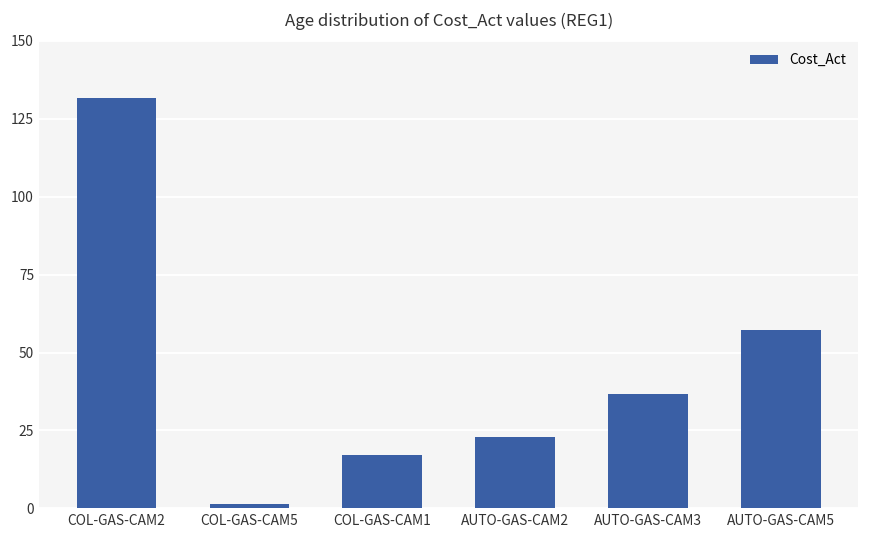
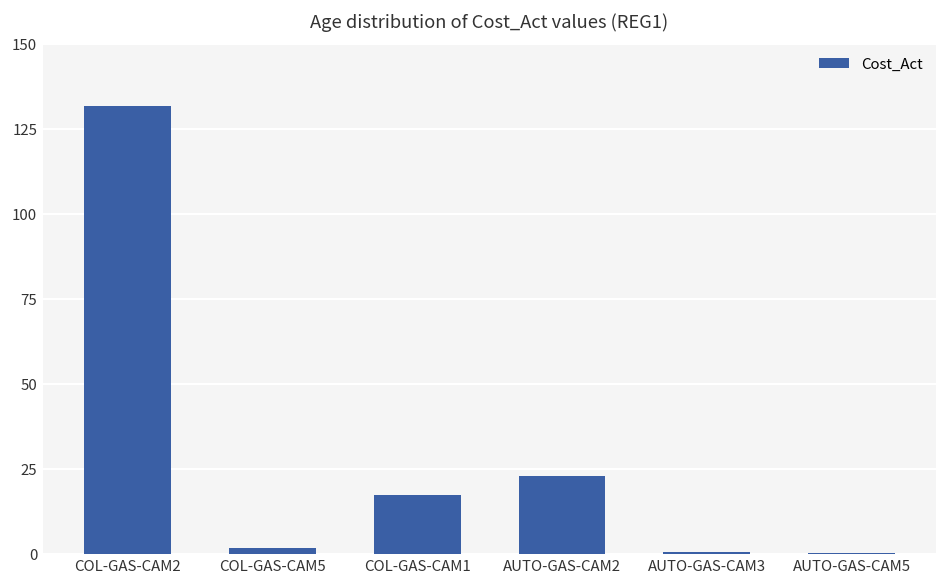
  {
    "COL-GAS-CAM2": 132,
    "COL-GAS-CAM5": 2,
    "COL-GAS-CAM1": 17,
    "AUTO-GAS-CAM2": 23,
-   "AUTO-GAS-CAM3": 37,
-   "AUTO-GAS-CAM5": 57
+   "AUTO-GAS-CAM3": 0,
+   "AUTO-GAS-CAM5": 0
  }
